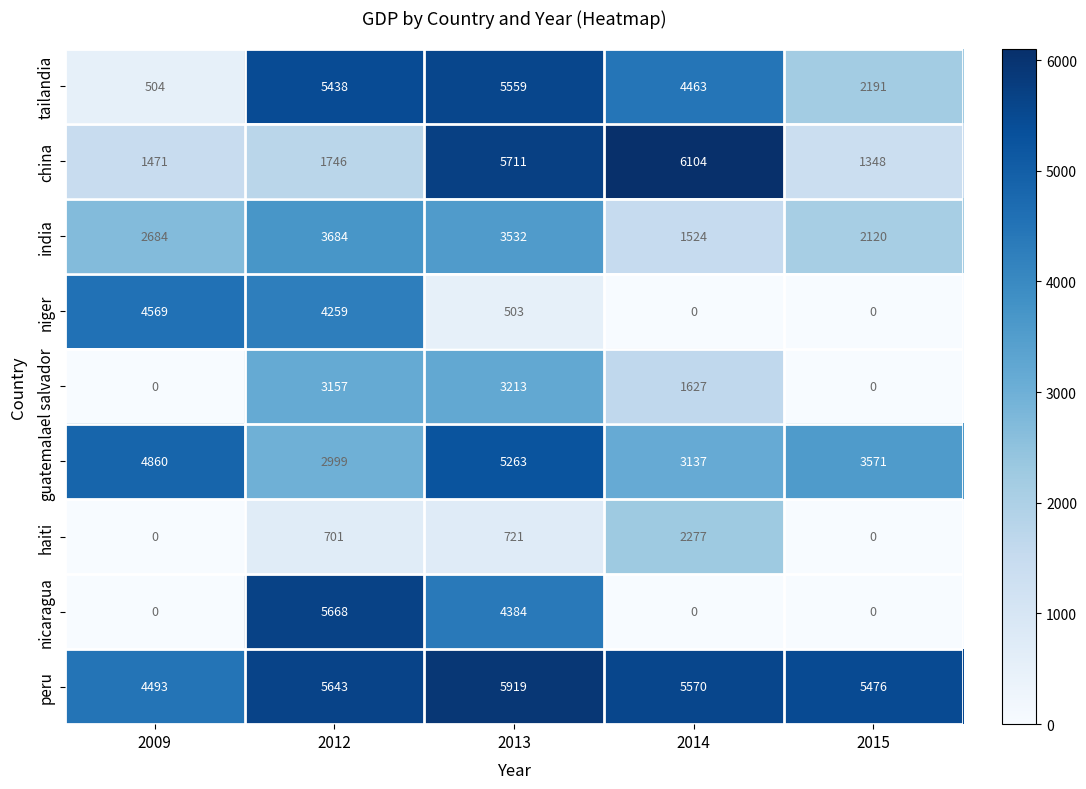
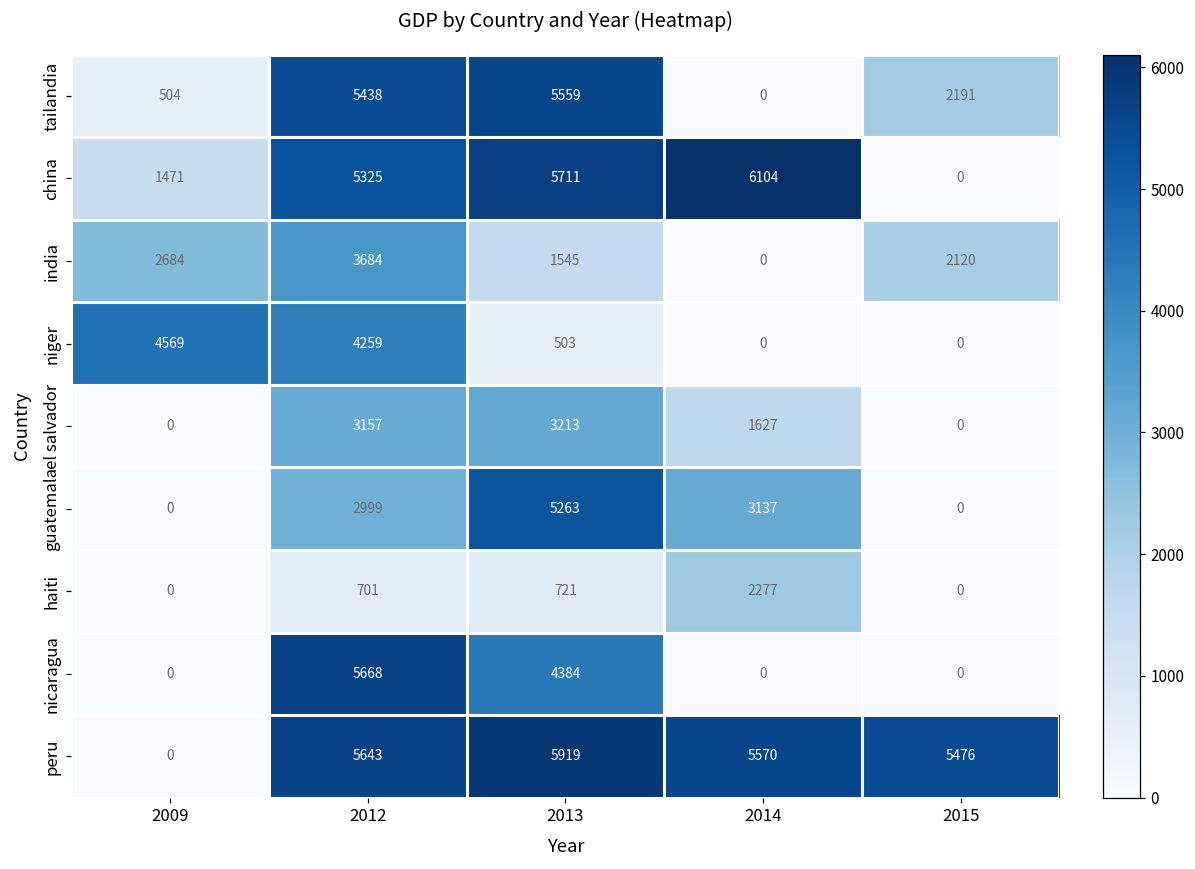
  {
    "tailandia": {
      "2009": 504,
      "2012": 5438,
      "2013": 5559,
-     "2014": 4463,
+     "2014": 0,
      "2015": 2191
    },
    "china": {
      "2009": 1471,
-     "2012": 1746,
+     "2012": 5325,
      "2013": 5711,
      "2014": 6104,
-     "2015": 1348
+     "2015": 0
    },
    "india": {
      "2009": 2684,
      "2012": 3684,
-     "2013": 3532,
-     "2014": 1524,
+     "2013": 1545,
+     "2014": 0,
      "2015": 2120
    },
    "niger": {
      "2009": 4569,
      "2012": 4259,
      "2013": 503,
      "2014": 0,
      "2015": 0
    },
    "el salvador": {
      "2009": 0,
      "2012": 3157,
      "2013": 3213,
      "2014": 1627,
      "2015": 0
    },
    "guatemala": {
-     "2009": 4860,
+     "2009": 0,
      "2012": 2999,
      "2013": 5263,
      "2014": 3137,
-     "2015": 3571
+     "2015": 0
    },
    "haiti": {
      "2009": 0,
      "2012": 701,
      "2013": 721,
      "2014": 2277,
      "2015": 0
    },
    "nicaragua": {
      "2009": 0,
      "2012": 5668,
      "2013": 4384,
      "2014": 0,
      "2015": 0
    },
    "peru": {
-     "2009": 4493,
+     "2009": 0,
      "2012": 5643,
      "2013": 5919,
      "2014": 5570,
      "2015": 5476
    }
  }
